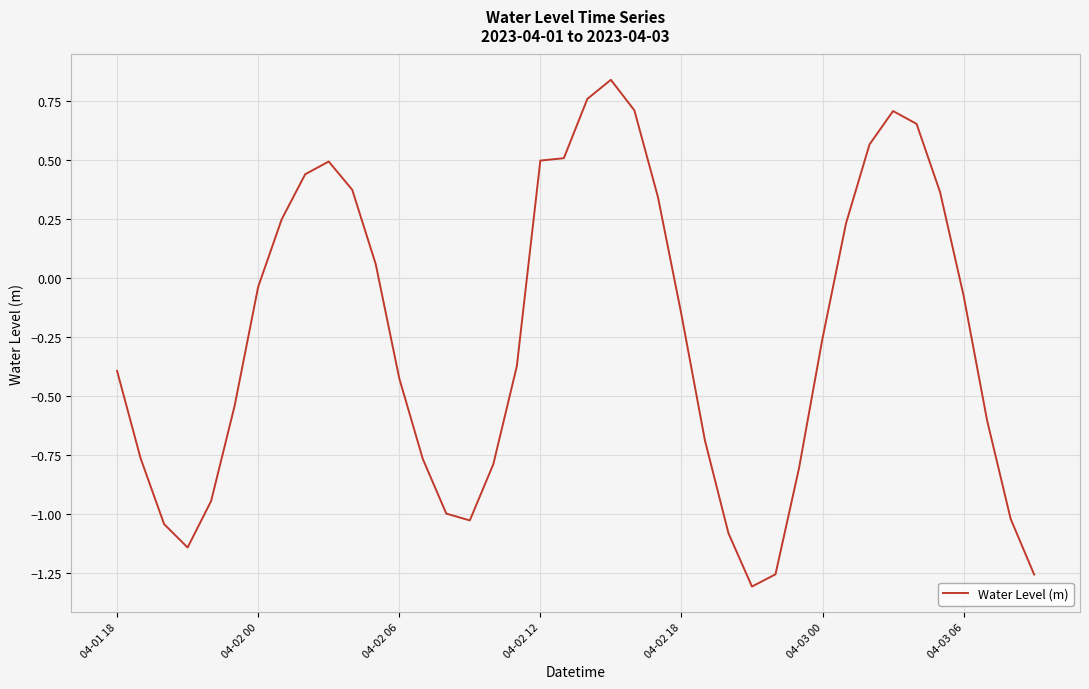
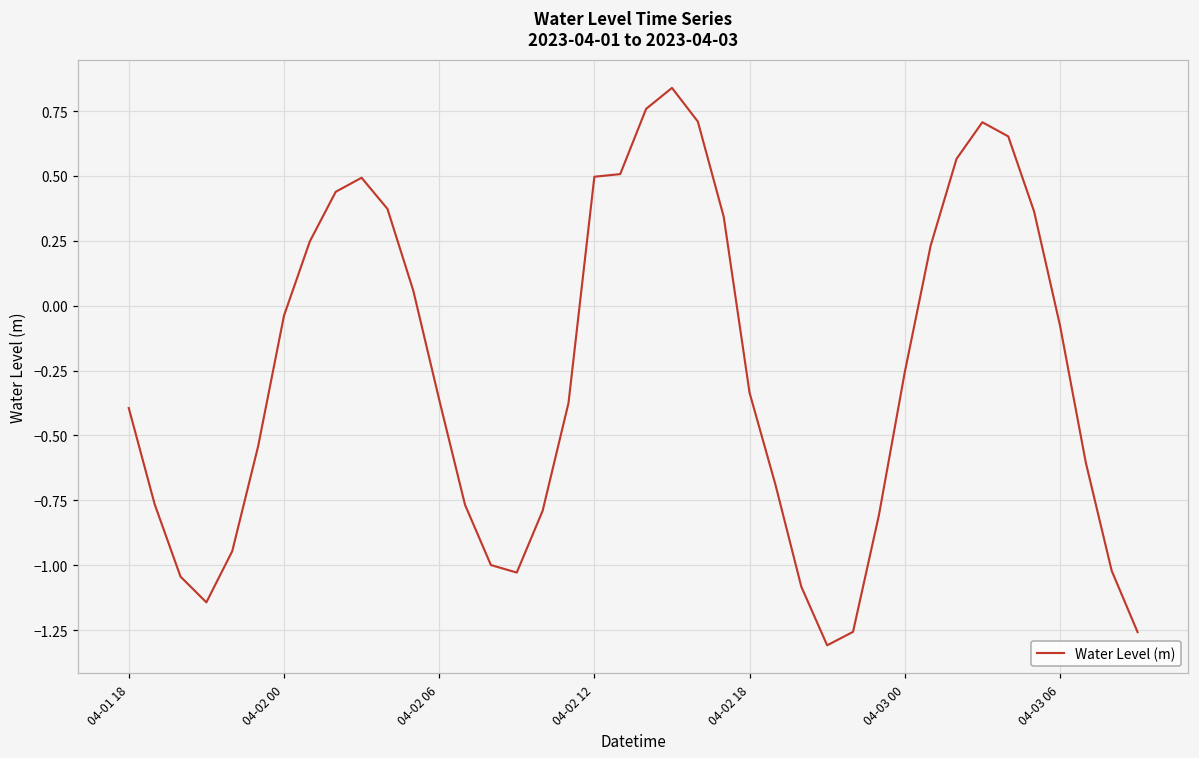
  {
    "04-01 18": -0.39,
    "04-02 00": -0.04,
-   "04-02 06": -0.43,
+   "04-02 06": -0.36,
    "04-02 12": 0.50,
-   "04-02 18": -0.16,
+   "04-02 18": -0.34,
    "04-03 00": -0.26,
    "04-03 06": -0.08
  }
